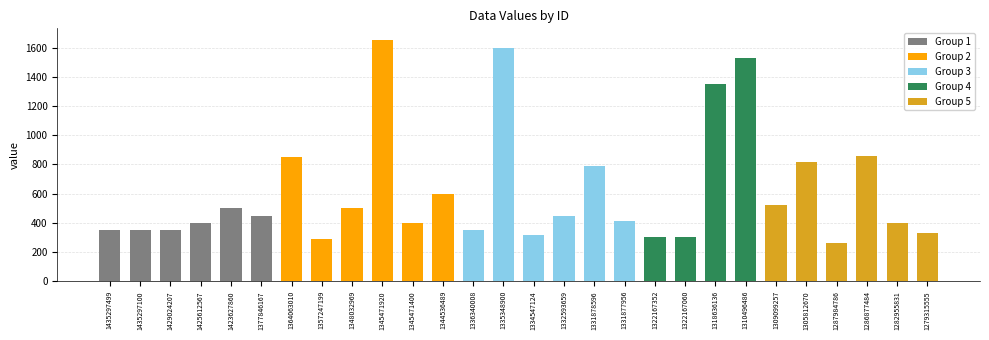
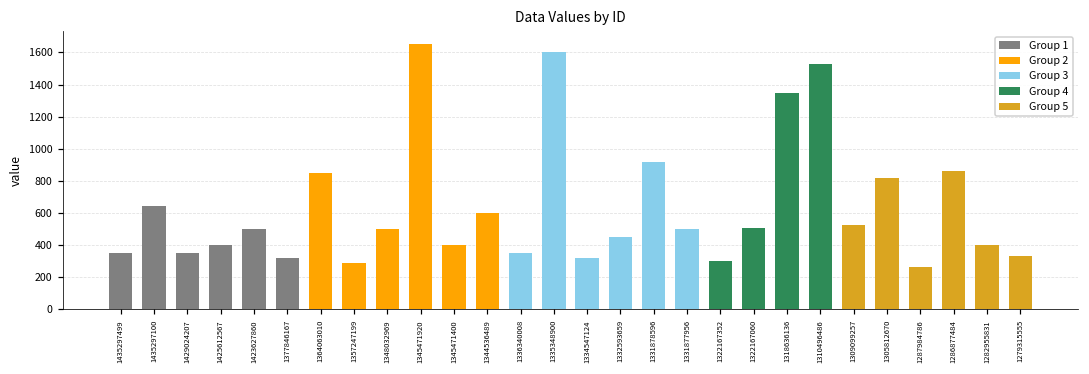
  {
    "Group 1": {
      "1435297499": 350,
-     "1435297100": 350,
+     "1435297100": 640,
      "1429024207": 350,
      "1425612567": 400,
      "1423627860": 500,
-     "1377846167": 450
+     "1377846167": 320
    },
    "Group 3": {
      "1336340008": 350,
      "1335348900": 1600,
      "1334547124": 320,
      "1332593659": 450,
-     "1331878596": 790,
-     "1331877956": 410
+     "1331878596": 920,
+     "1331877956": 500
    },
    "Group 4": {
      "1322167352": 300,
-     "1322167060": 300,
+     "1322167060": 510,
      "1318636136": 1350,
      "1310496486": 1530
    }
  }
